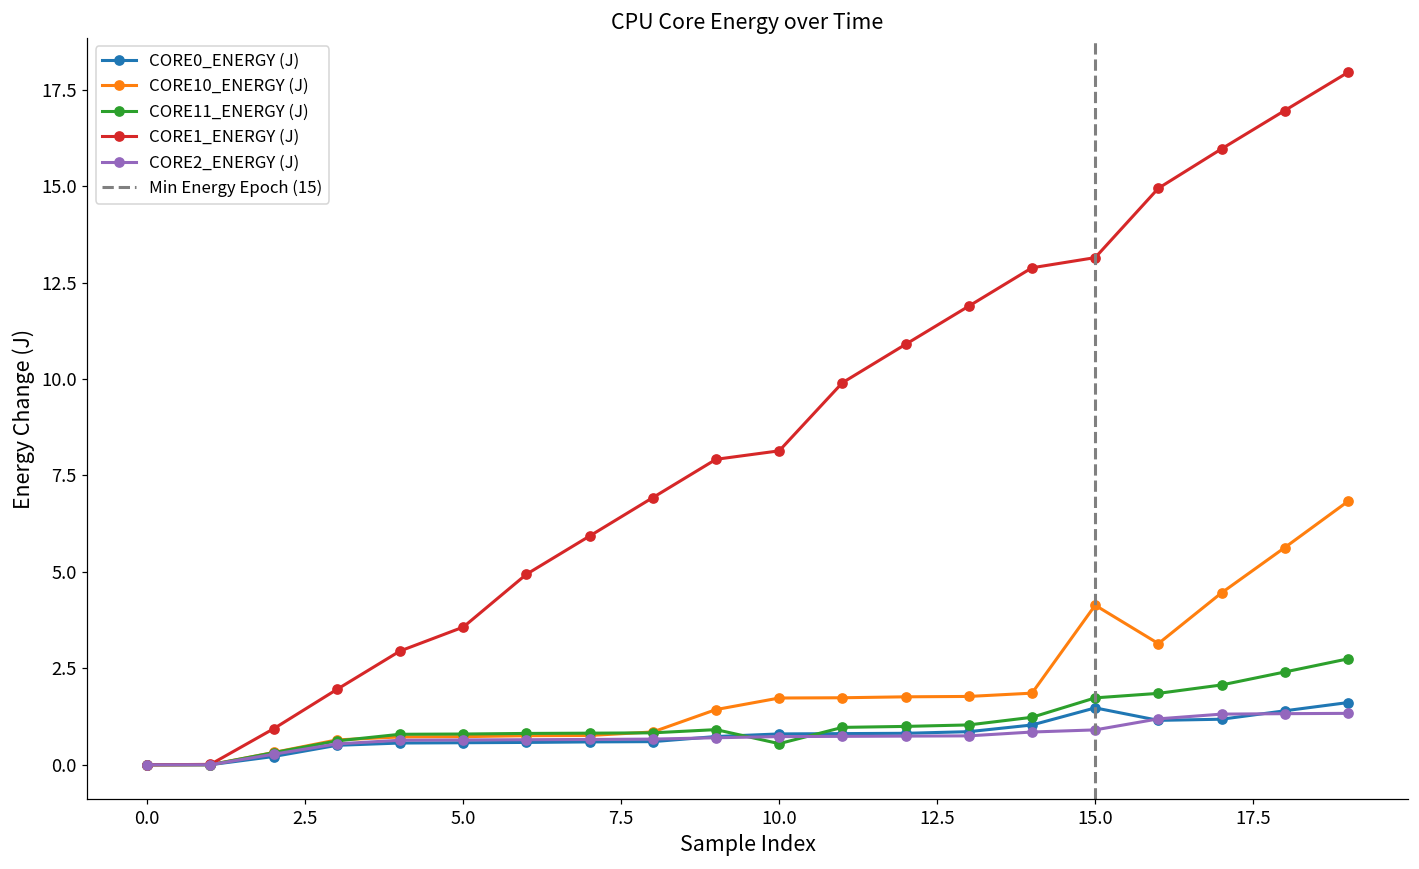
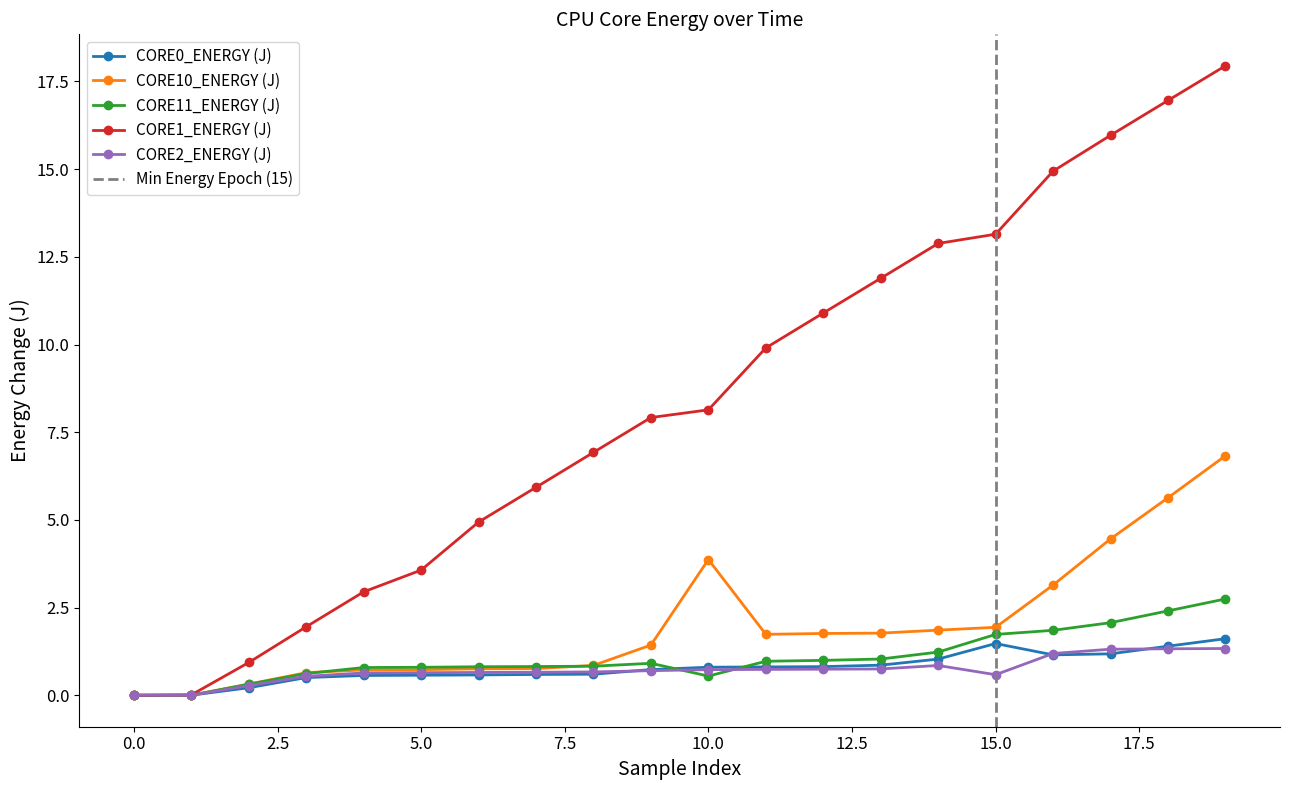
  {
    "CORE0_ENERGY (J)": {
      "15.0": 1.5
    },
    "CORE10_ENERGY (J)": {
-     "10.0": 1.7,
-     "15.0": 4.1
+     "10.0": 3.9,
+     "15.0": 1.9
    },
    "CORE11_ENERGY (J)": {
      "10.0": 0.5,
      "15.0": 1.7
    },
    "CORE1_ENERGY (J)": {
      "5.0": 3.6,
      "10.0": 8.1,
      "15.0": 13.1
    },
    "CORE2_ENERGY (J)": {
-     "15.0": 0.9
+     "15.0": 0.6
    }
  }
